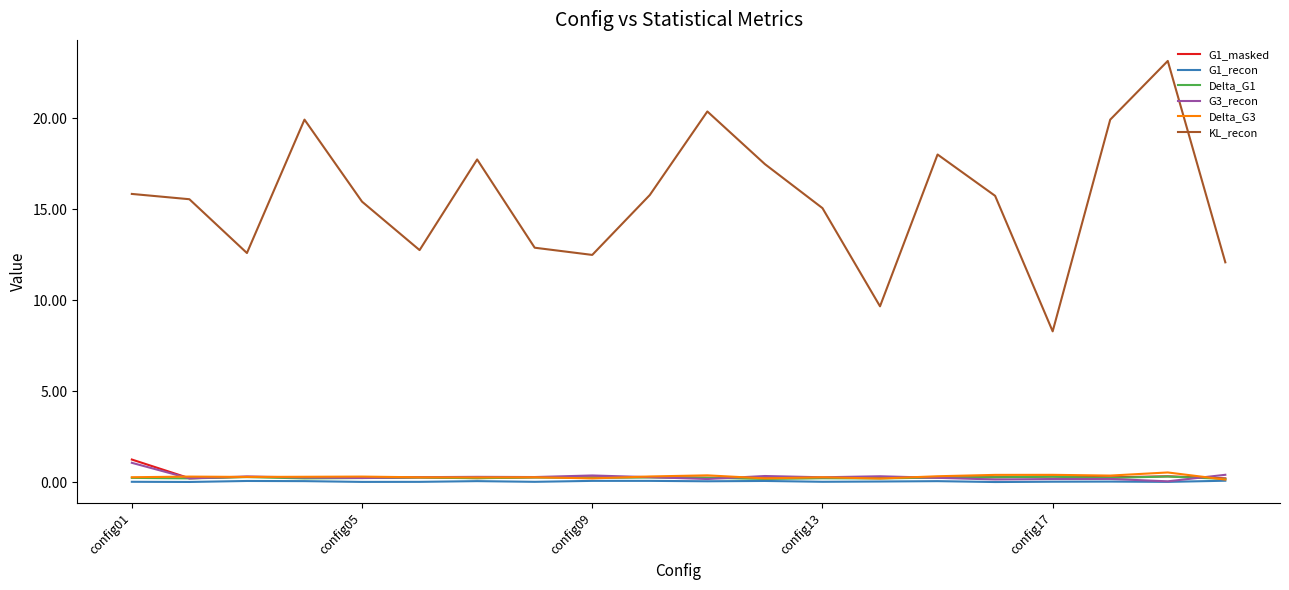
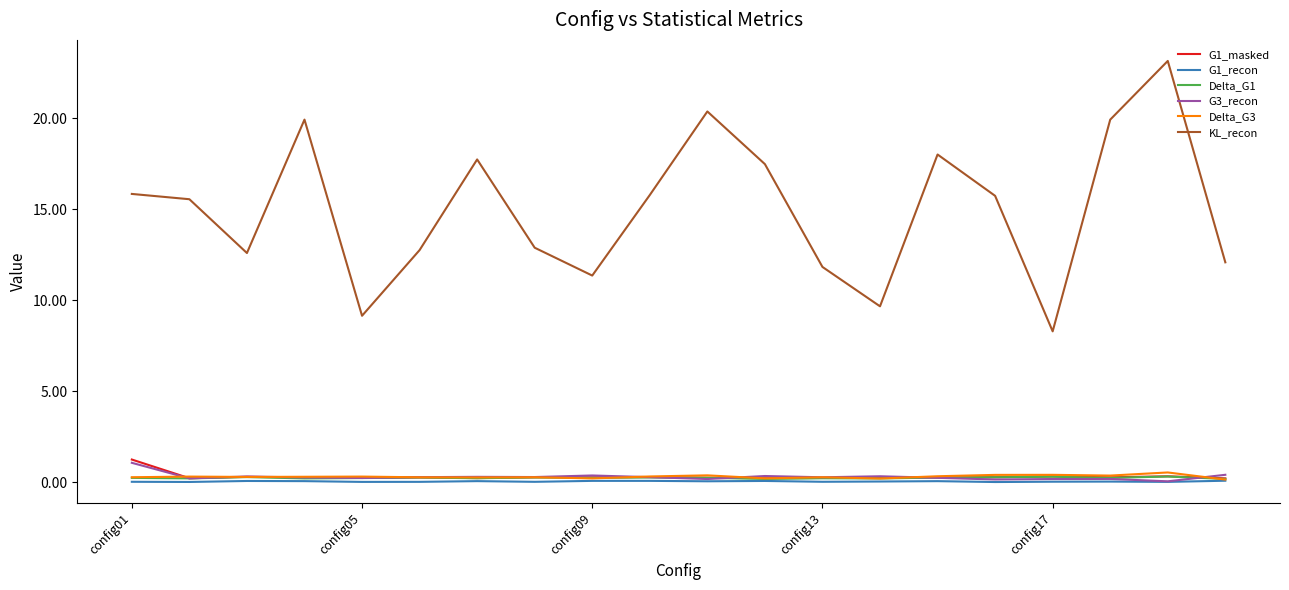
  {
    "G1_masked": {
      "config01": 1.2
    },
    "G1_recon": {
      "config01": 0.0,
      "config05": 0.0,
      "config13": 0.0,
      "config17": 0.0
    },
    "G3_recon": {
      "config01": 1.1
    },
    "KL_recon": {
      "config01": 15.8,
-     "config05": 15.4,
-     "config09": 12.5,
-     "config13": 15.1,
+     "config05": 9.1,
+     "config09": 11.4,
+     "config13": 11.8,
      "config17": 8.3
    }
  }
